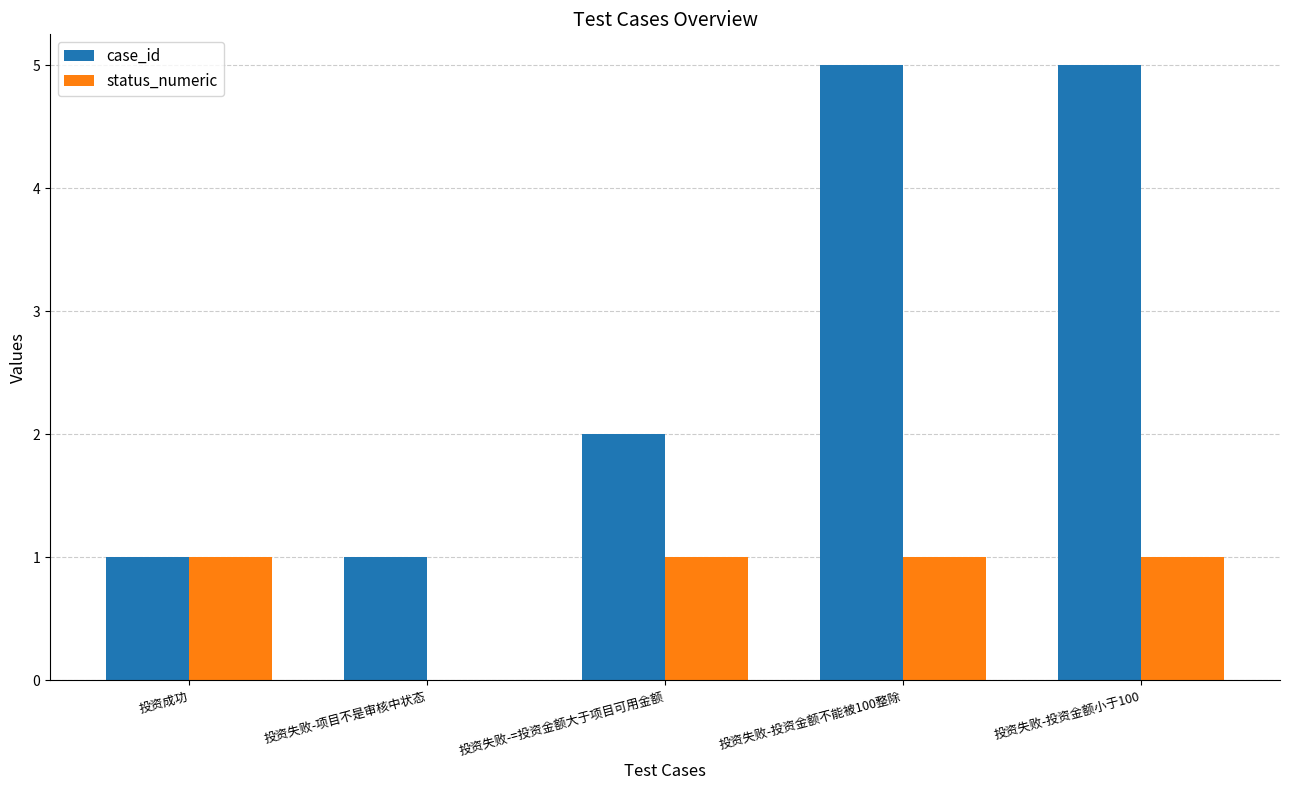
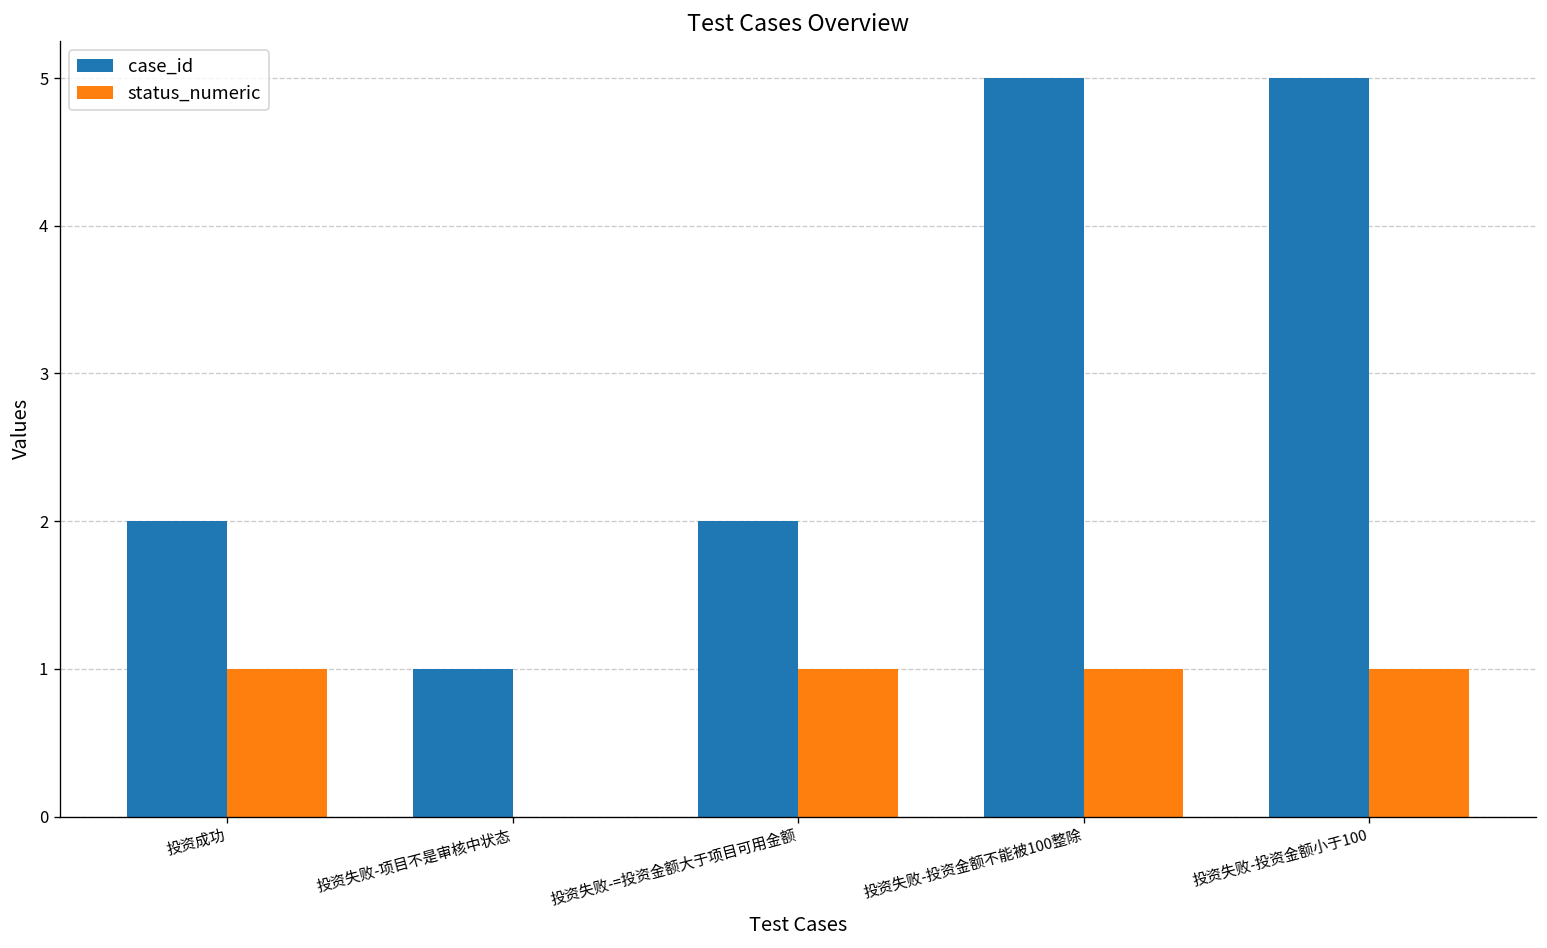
  {
    "case_id": {
-     "投资成功": 1,
+     "投资成功": 2,
      "投资失败-项目不是审核中状态": 1,
      "投资失败-=投资金额大于项目可用金额": 2,
      "投资失败-投资金额不能被100整除": 5,
      "投资失败-投资金额小于100": 5
    },
    "status_numeric": {
      "投资成功": 1,
      "投资失败-项目不是审核中状态": 0,
      "投资失败-=投资金额大于项目可用金额": 1,
      "投资失败-投资金额不能被100整除": 1,
      "投资失败-投资金额小于100": 1
    }
  }
